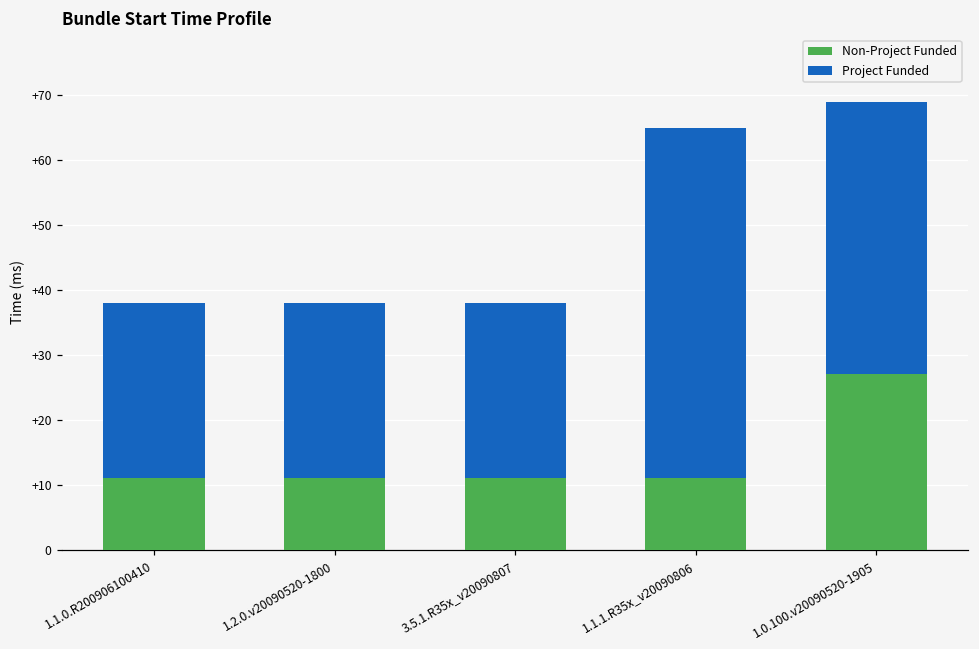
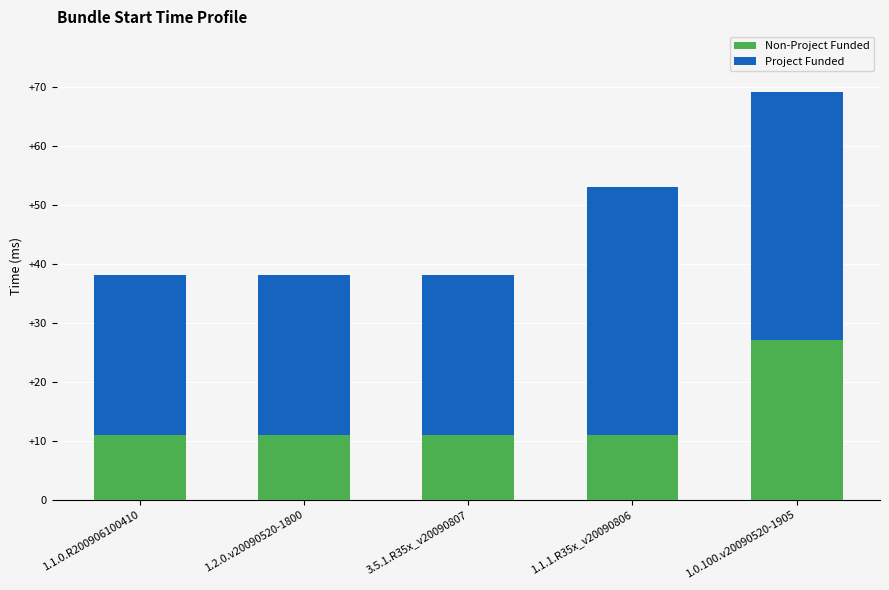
  {
    "Non-Project Funded": {
      "1.1.0.R200906100410": "+11",
      "1.2.0.v20090520-1800": "+11",
      "3.5.1.R35x_v20090807": "+11",
      "1.1.1.R35x_v20090806": "+11",
      "1.0.100.v20090520-1905": "+27"
    },
    "Project Funded": {
      "1.1.0.R200906100410": "+27",
      "1.2.0.v20090520-1800": "+27",
      "3.5.1.R35x_v20090807": "+27",
-     "1.1.1.R35x_v20090806": "+54",
+     "1.1.1.R35x_v20090806": "+42",
      "1.0.100.v20090520-1905": "+42"
    }
  }
